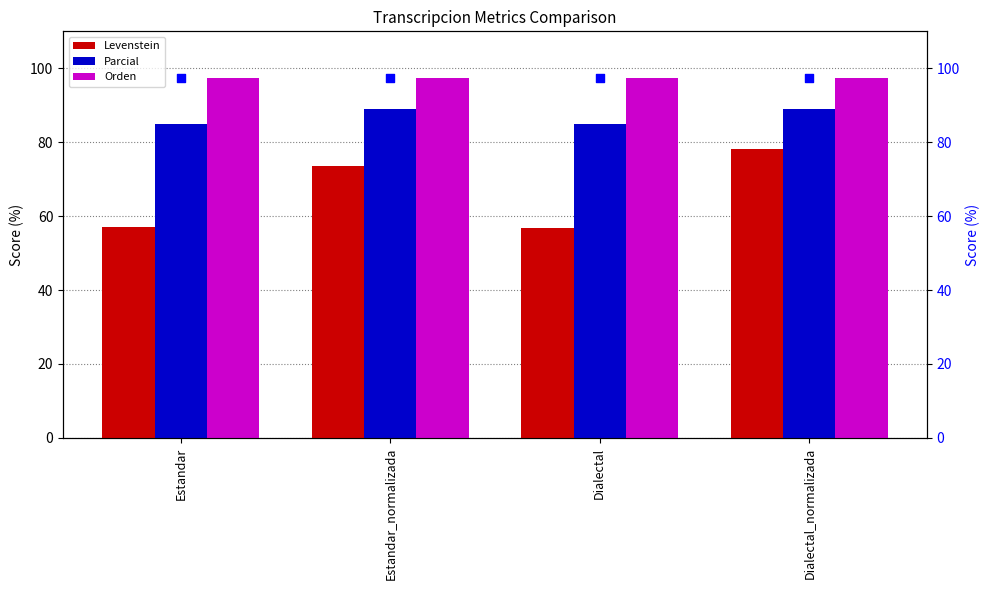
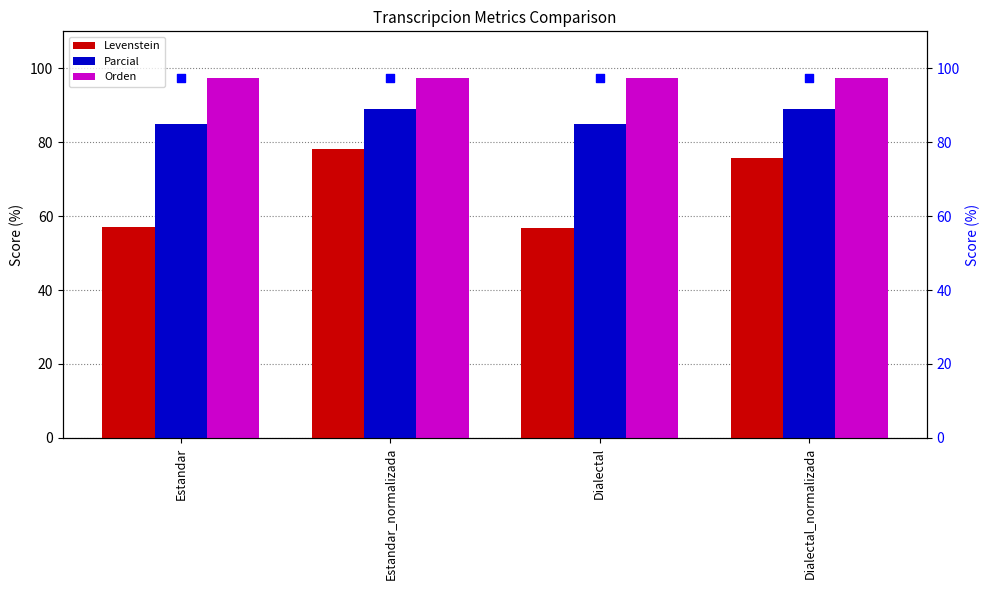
  {
    "Levenstein": {
      "Estandar": 57,
-     "Estandar_normalizada": 73,
+     "Estandar_normalizada": 78,
      "Dialectal": 57,
-     "Dialectal_normalizada": 78
+     "Dialectal_normalizada": 76
    },
    "Orden": {
      "Estandar": 97,
      "Estandar_normalizada": 97,
      "Dialectal": 97,
      "Dialectal_normalizada": 97
    }
  }
